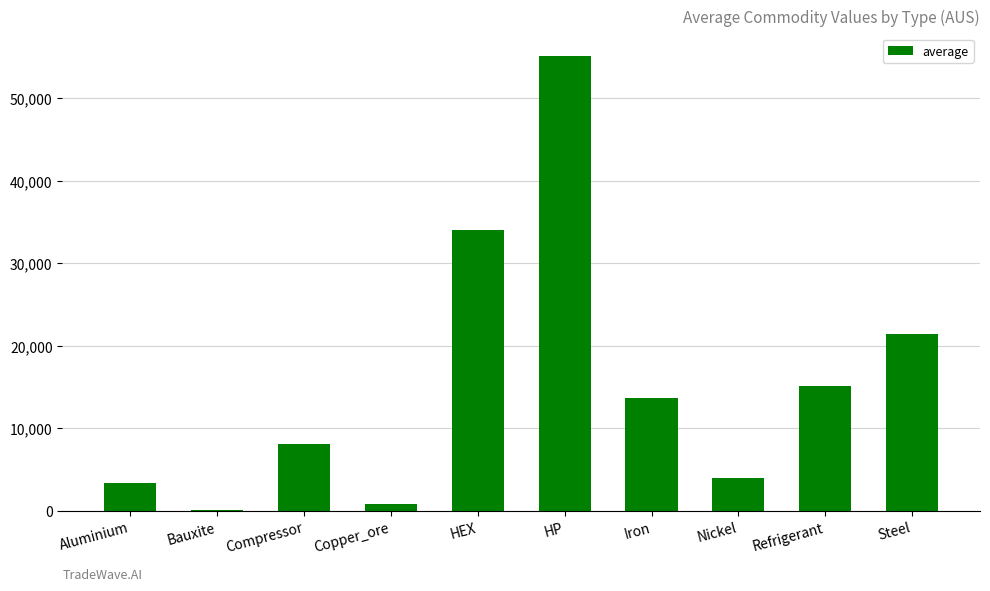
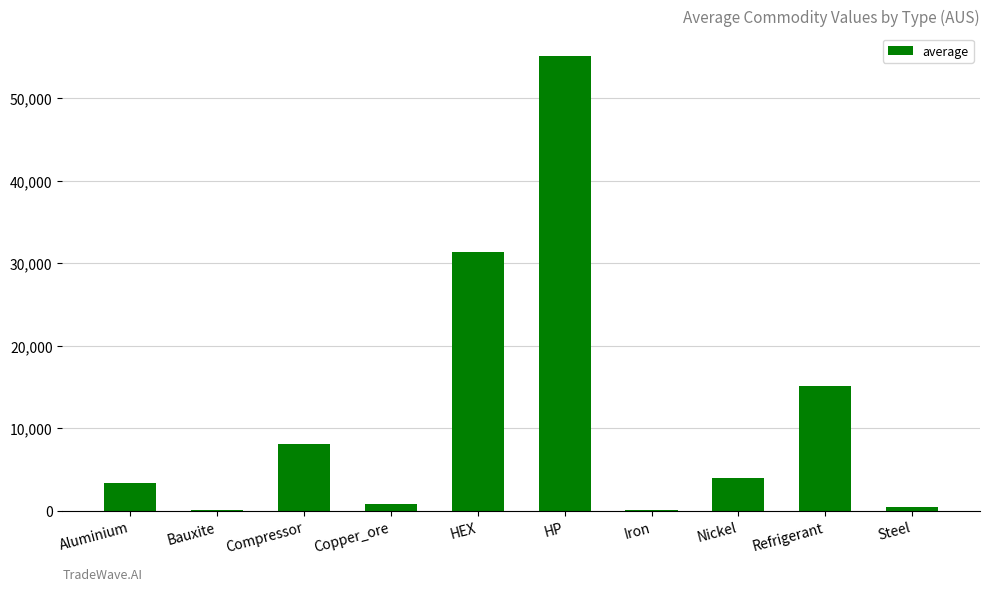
  {
    "Aluminium": "3,000",
    "Compressor": "8,000",
    "Copper_ore": "1,000",
-   "HEX": "34,000",
+   "HEX": "31,000",
    "HP": "55,000",
-   "Iron": "14,000",
+   "Iron": "0",
    "Nickel": "4,000",
    "Refrigerant": "15,000",
-   "Steel": "21,000"
+   "Steel": "0"
  }
